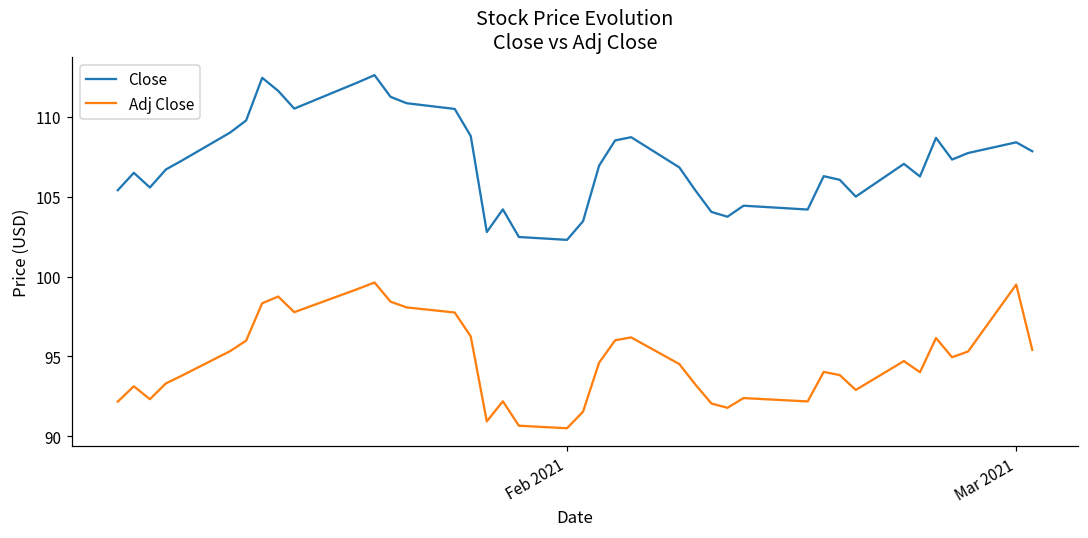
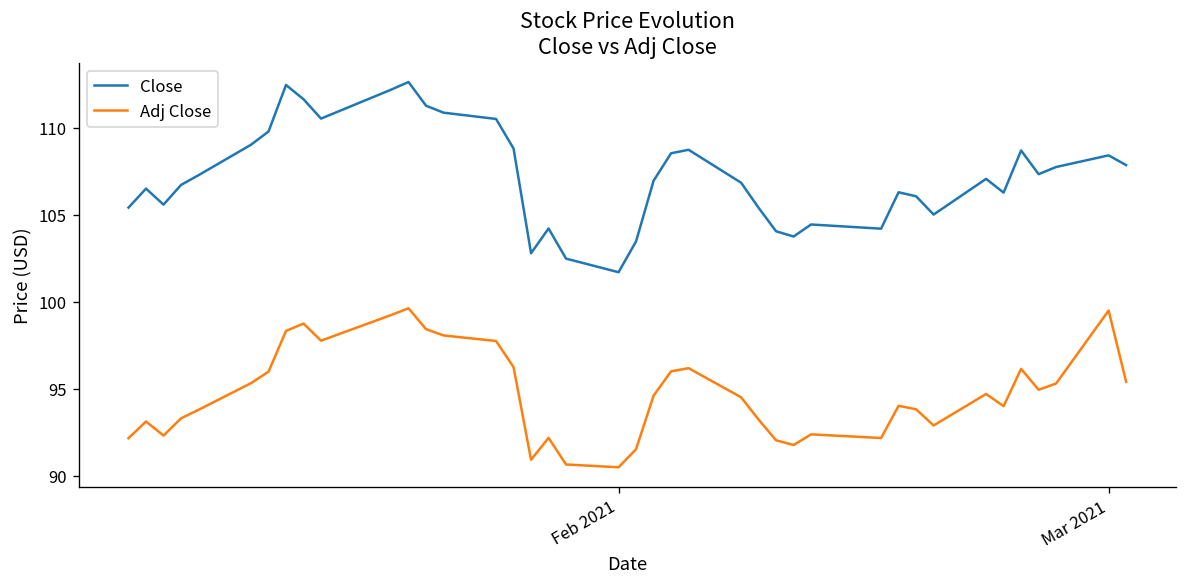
  {
    "Close": {
-     "Feb 2021": 102.3,
+     "Feb 2021": 101.7,
      "Mar 2021": 108.4
    },
    "Adj Close": {
      "Feb 2021": 90.5,
      "Mar 2021": 99.5
    }
  }
